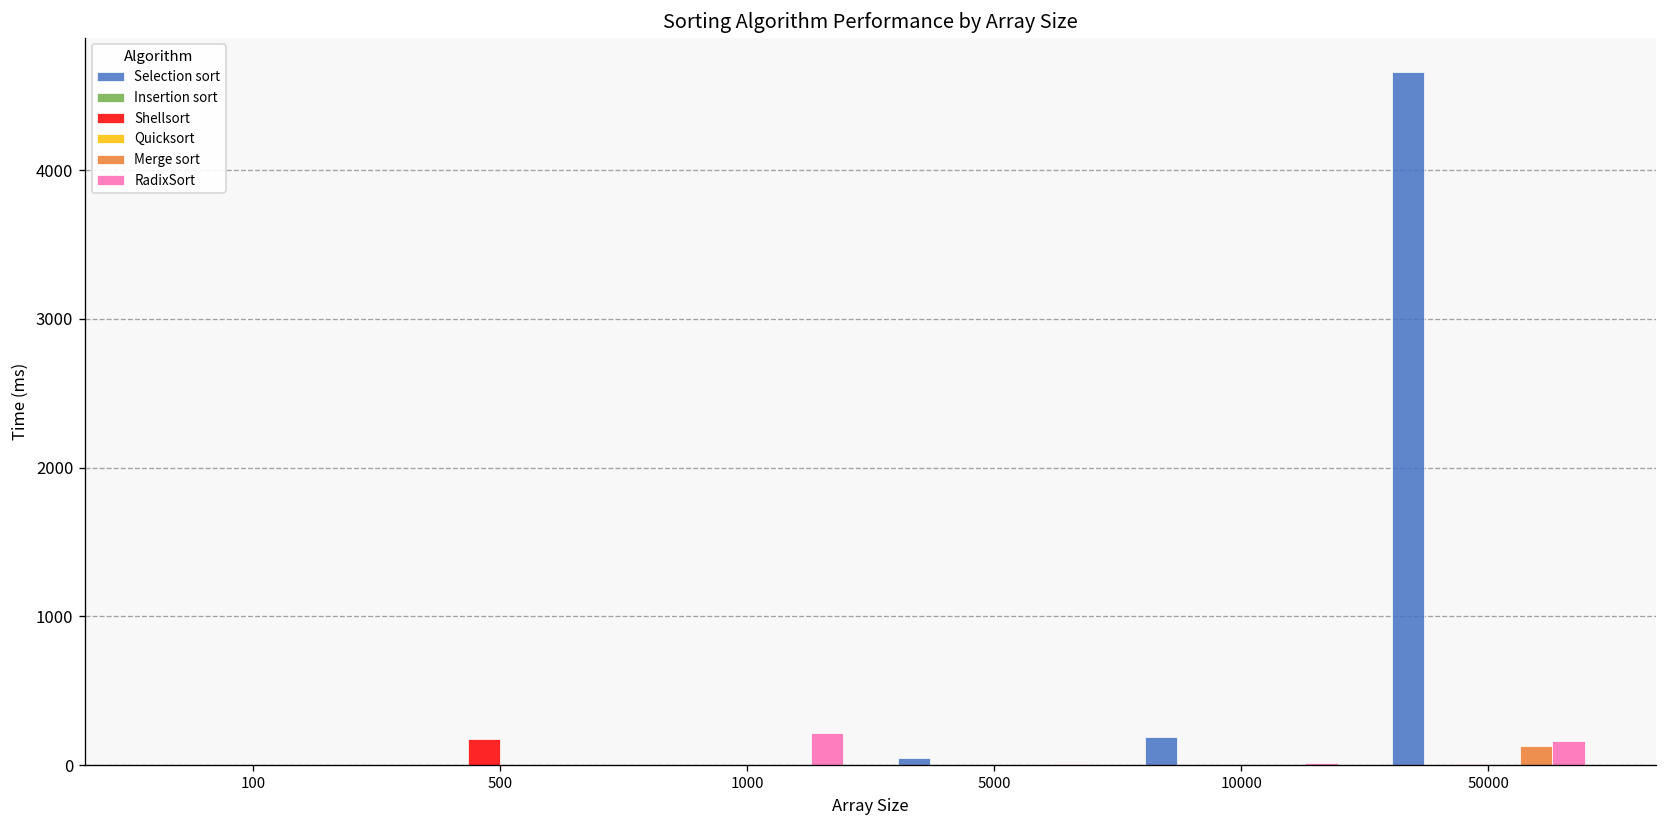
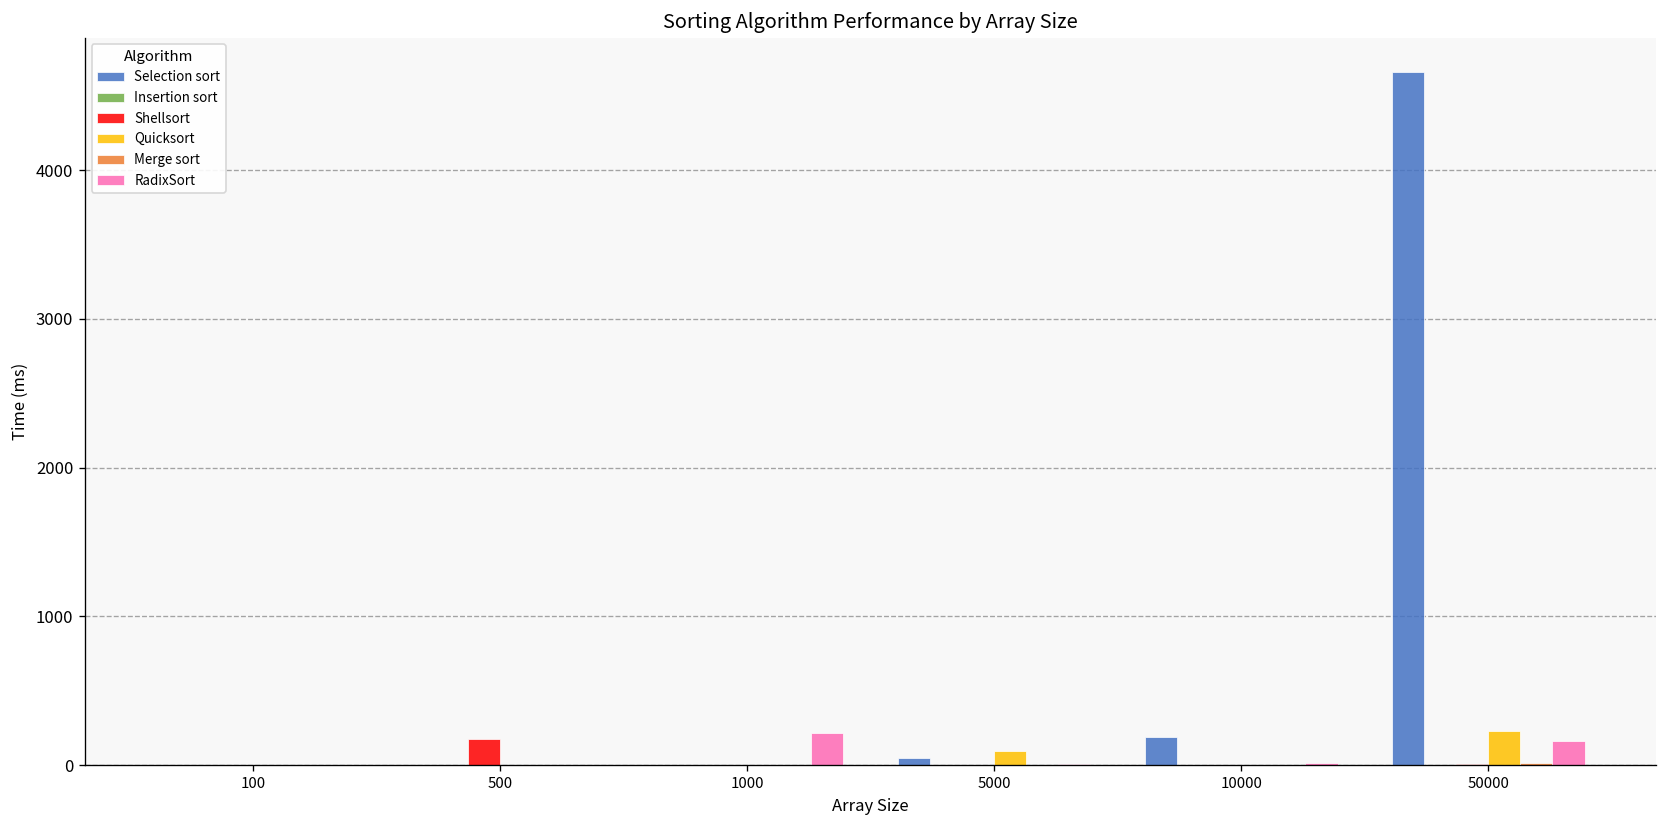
  {
    "Selection sort": {
      "5000": 50,
      "10000": 190,
      "50000": 4660
    },
    "Shellsort": {
      "500": 180
    },
    "Quicksort": {
-     "5000": 0,
-     "50000": 0
+     "5000": 90,
+     "50000": 230
    },
    "Merge sort": {
-     "50000": 130
+     "50000": 20
    },
    "RadixSort": {
      "1000": 220,
      "50000": 160
    }
  }
